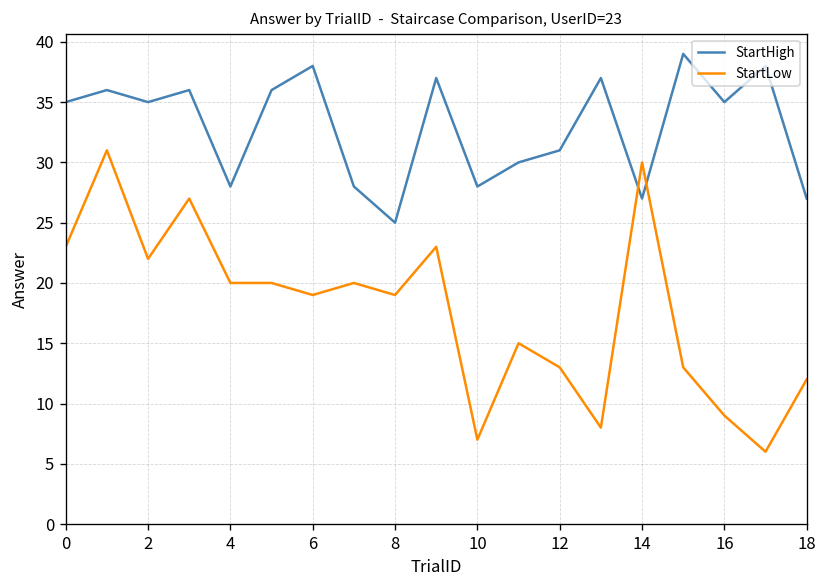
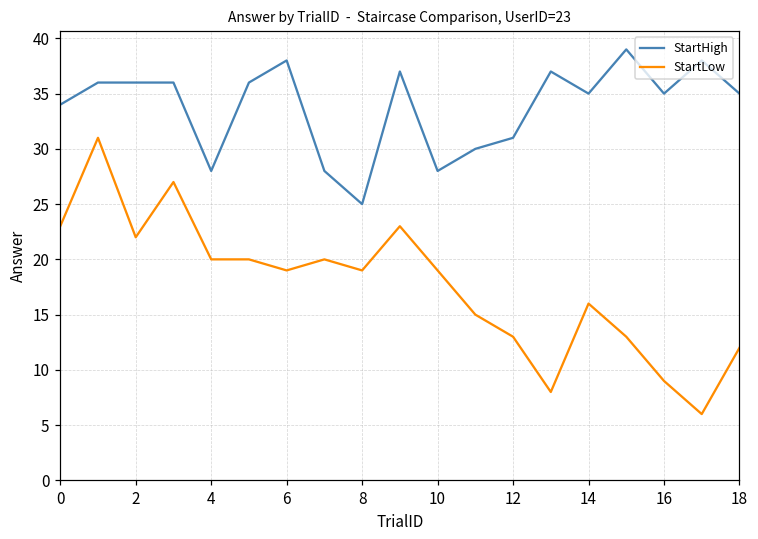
  {
    "StartHigh": {
-     "0": 35,
-     "2": 35,
+     "0": 34,
+     "2": 36,
      "4": 28,
      "6": 38,
      "8": 25,
      "10": 28,
      "12": 31,
-     "14": 27,
+     "14": 35,
      "16": 35,
-     "18": 27
+     "18": 35
    },
    "StartLow": {
      "0": 23,
      "2": 22,
      "4": 20,
      "6": 19,
      "8": 19,
-     "10": 7,
+     "10": 19,
      "12": 13,
-     "14": 30,
+     "14": 16,
      "16": 9,
      "18": 12
    }
  }
